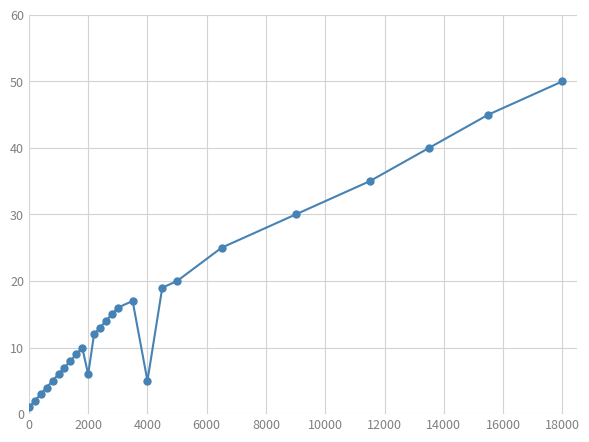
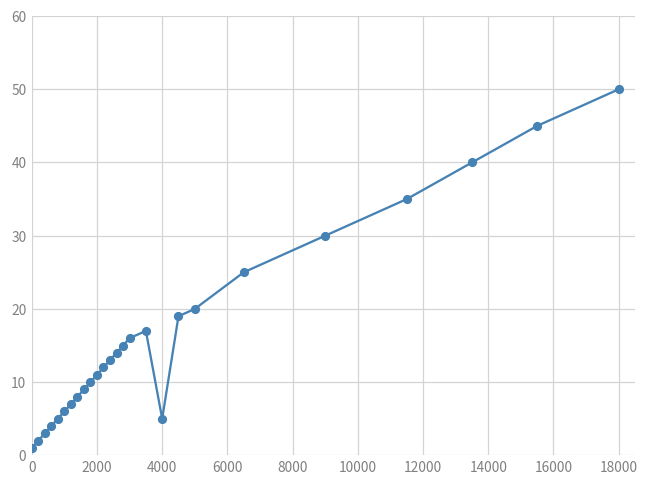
  {
    "0": 1,
-   "2000": 6,
+   "2000": 11,
    "4000": 5,
    "18000": 50
  }
